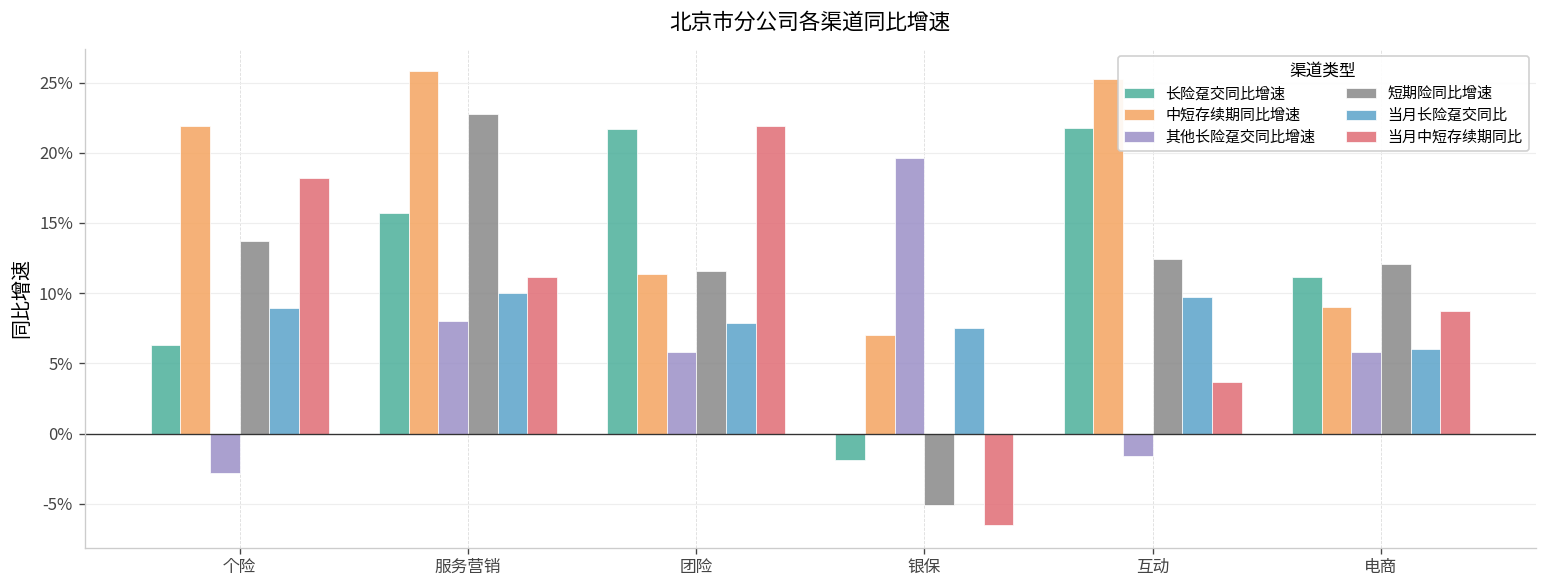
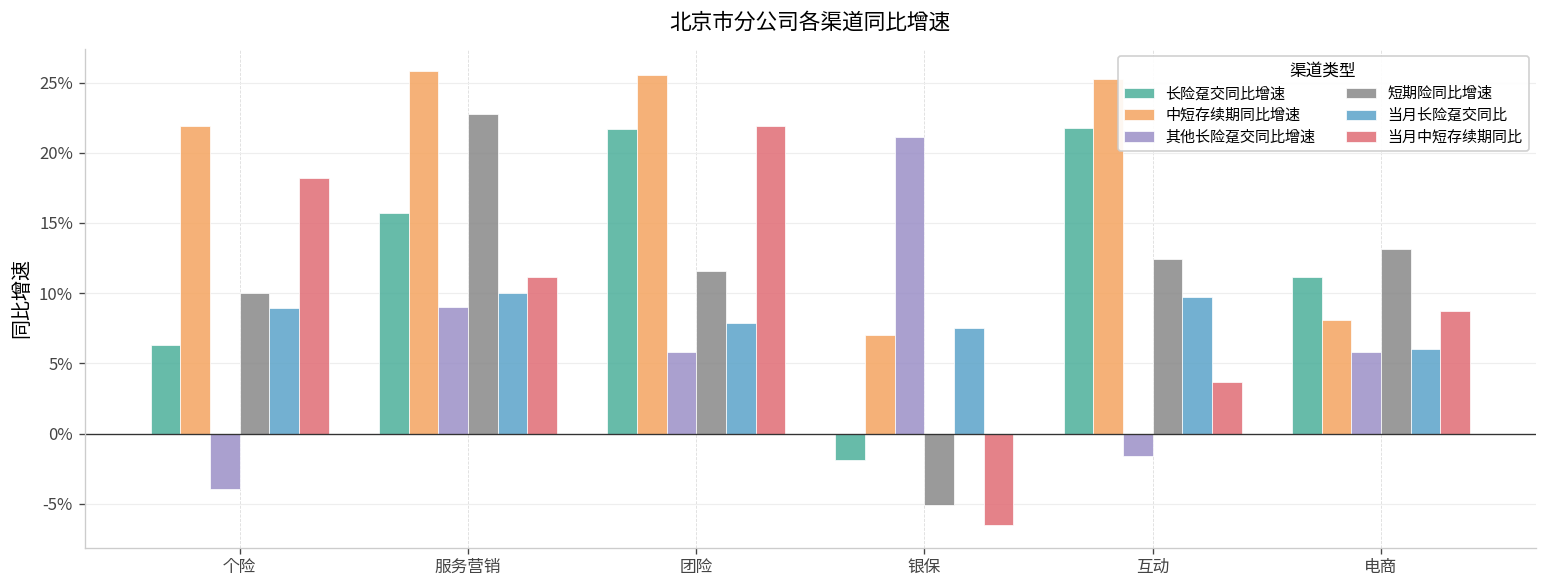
  {
    "中短存续期同比增速": {
      "个险": "21.9%",
      "服务营销": "25.8%",
-     "团险": "11.4%",
+     "团险": "25.5%",
      "银保": "7.0%",
      "互动": "25.3%",
-     "电商": "9.0%"
+     "电商": "8.1%"
    },
    "其他长险趸交同比增速": {
-     "个险": "-2.8%",
-     "服务营销": "8.0%",
+     "个险": "-4.0%",
+     "服务营销": "9.0%",
      "团险": "5.8%",
-     "银保": "19.7%",
+     "银保": "21.1%",
      "互动": "-1.6%",
      "电商": "5.8%"
    },
    "短期险同比增速": {
-     "个险": "13.7%",
+     "个险": "10.0%",
      "服务营销": "22.7%",
      "团险": "11.6%",
      "银保": "-5.1%",
      "互动": "12.4%",
-     "电商": "12.1%"
+     "电商": "13.1%"
    },
    "当月中短存续期同比": {
      "个险": "18.2%",
      "服务营销": "11.1%",
      "团险": "21.9%",
      "银保": "-6.5%",
      "互动": "3.7%",
      "电商": "8.8%"
    }
  }
